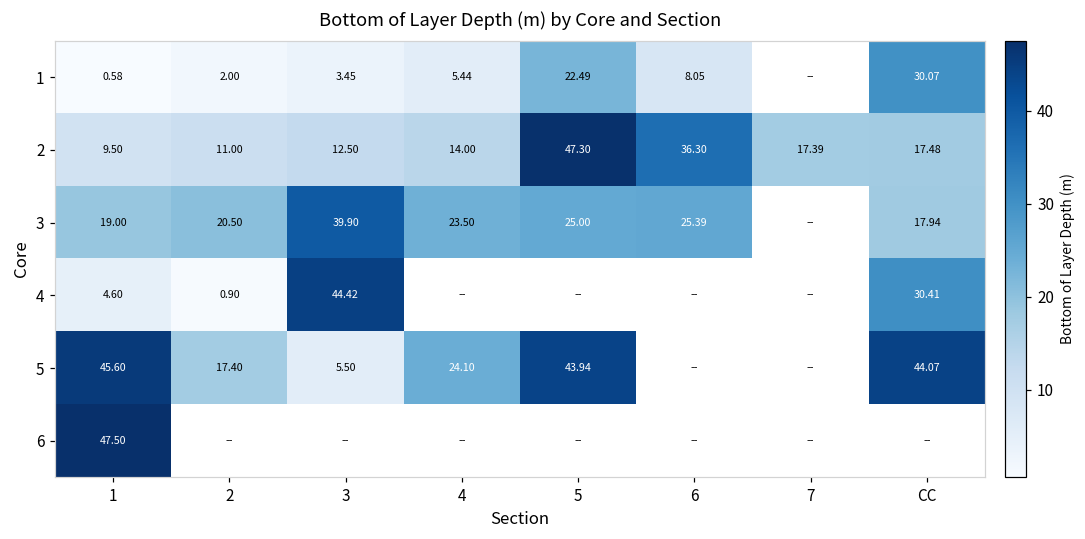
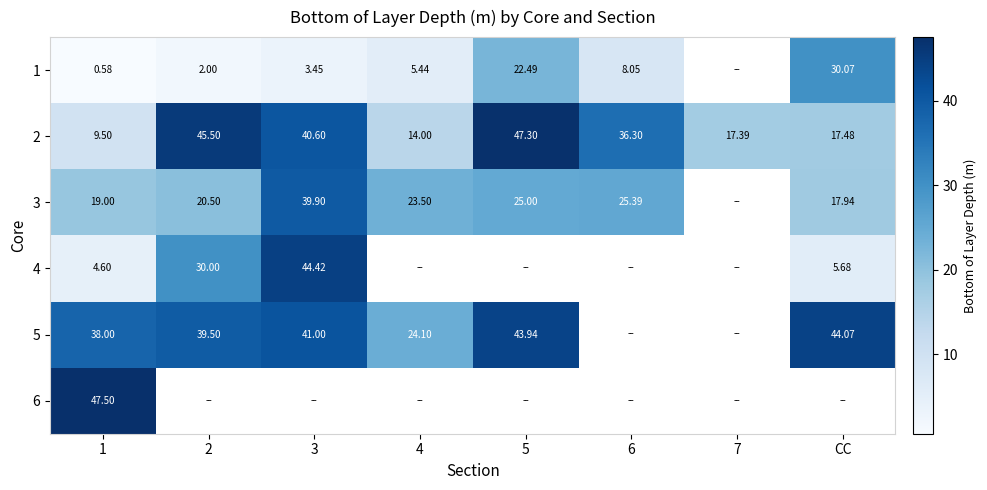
  {
    "1": {
      "1": 0.58,
      "2": 2.00,
      "3": 3.45,
      "4": 5.44,
      "5": 22.49,
      "6": 8.05,
      "CC": 30.07
    },
    "2": {
      "1": 9.50,
-     "2": 11.00,
-     "3": 12.50,
+     "2": 45.50,
+     "3": 40.60,
      "4": 14.00,
      "5": 47.30,
      "6": 36.30,
      "7": 17.39,
      "CC": 17.48
    },
    "3": {
      "1": 19.00,
      "2": 20.50,
      "3": 39.90,
      "4": 23.50,
      "5": 25.00,
      "6": 25.39,
      "CC": 17.94
    },
    "4": {
      "1": 4.60,
-     "2": 0.90,
+     "2": 30.00,
      "3": 44.42,
-     "CC": 30.41
+     "CC": 5.68
    },
    "5": {
-     "1": 45.60,
-     "2": 17.40,
-     "3": 5.50,
+     "1": 38.00,
+     "2": 39.50,
+     "3": 41.00,
      "4": 24.10,
      "5": 43.94,
      "CC": 44.07
    },
    "6": {
      "1": 47.50
    }
  }
